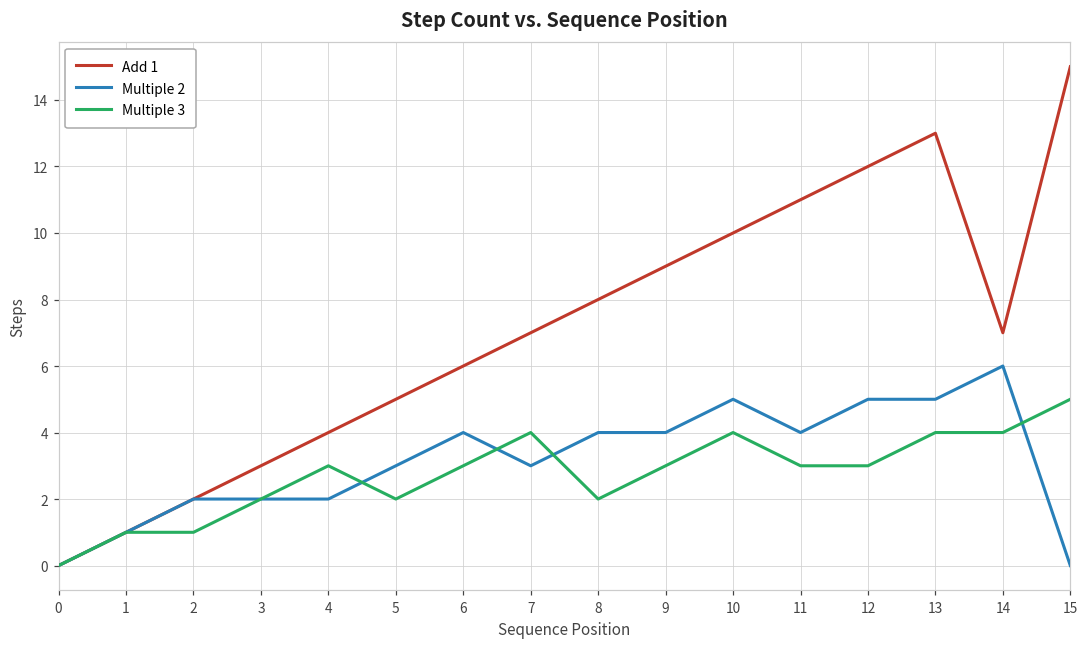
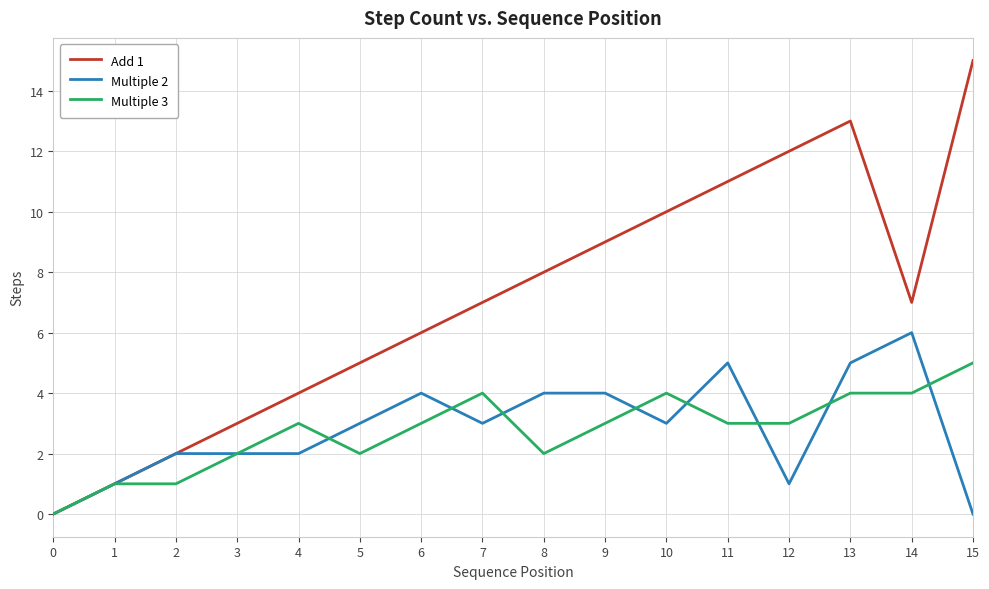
  {
    "Add 1": {
      "3": 3,
      "4": 4,
      "5": 5,
      "6": 6,
      "7": 7,
      "8": 8,
      "9": 9,
      "10": 10,
      "11": 11,
      "12": 12,
      "13": 13,
      "14": 7,
      "15": 15
    },
    "Multiple 2": {
      "4": 2,
      "5": 3,
      "6": 4,
      "7": 3,
      "8": 4,
      "9": 4,
-     "10": 5,
-     "11": 4,
-     "12": 5,
+     "10": 3,
+     "11": 5,
+     "12": 1,
      "13": 5,
      "14": 6,
      "15": 0
    },
    "Multiple 3": {
      "2": 1,
      "4": 3,
      "5": 2,
      "6": 3,
      "7": 4,
      "8": 2,
      "9": 3,
      "10": 4,
      "11": 3,
      "12": 3,
      "13": 4,
      "14": 4,
      "15": 5
    }
  }
